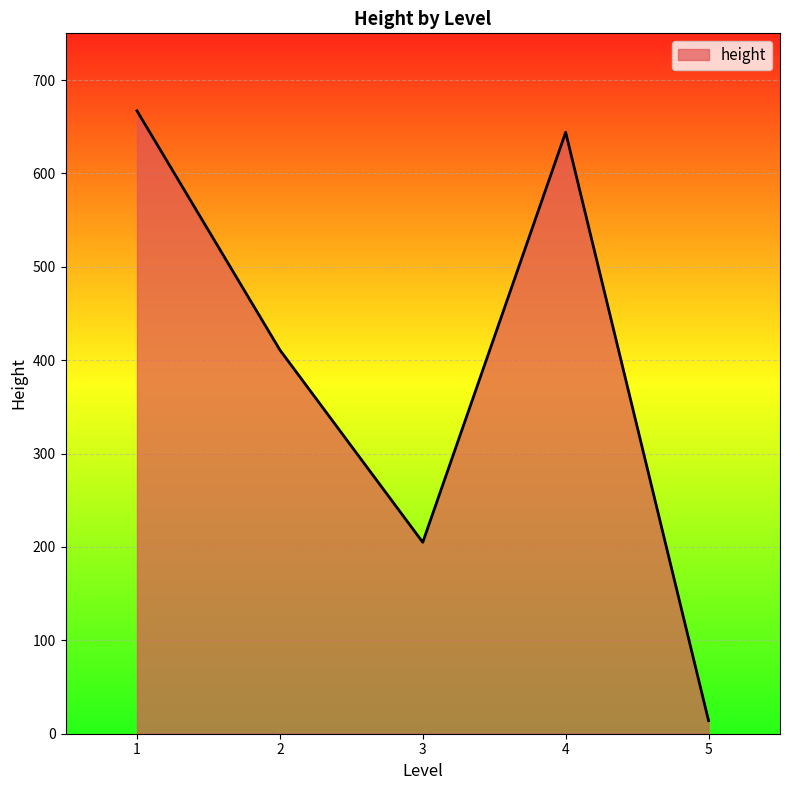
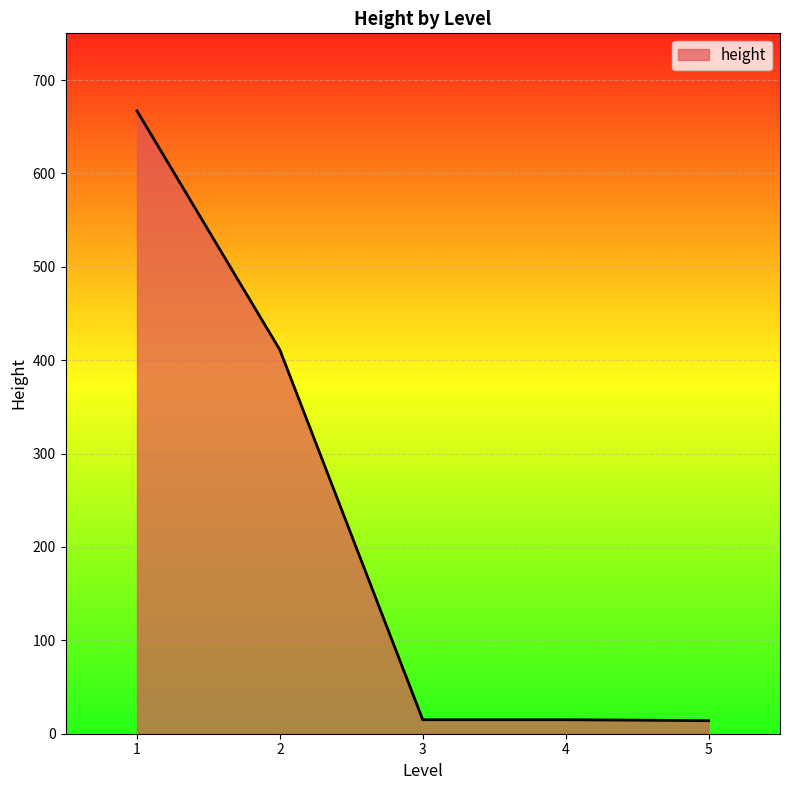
  {
    "1": 670,
    "2": 410,
-   "3": 210,
-   "4": 640,
+   "3": 20,
+   "4": 20,
    "5": 10
  }
